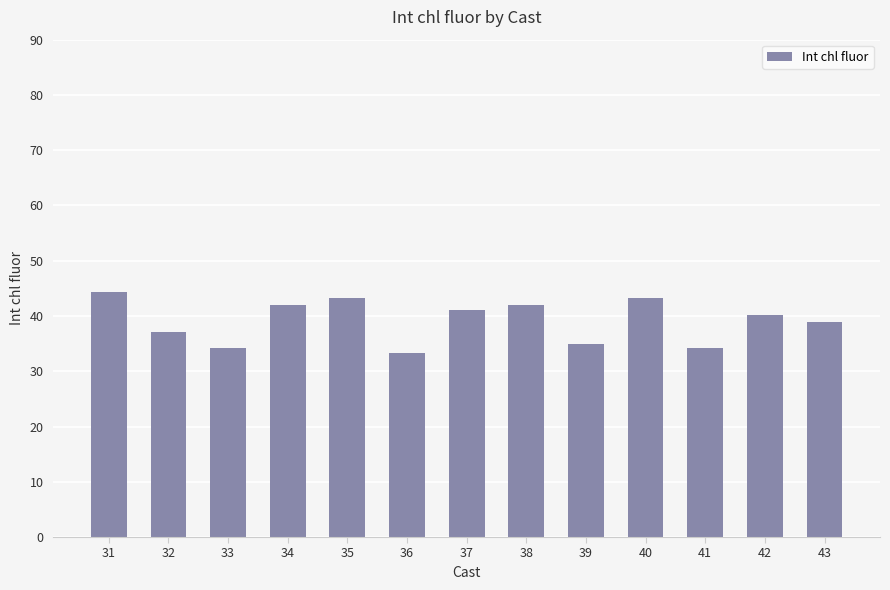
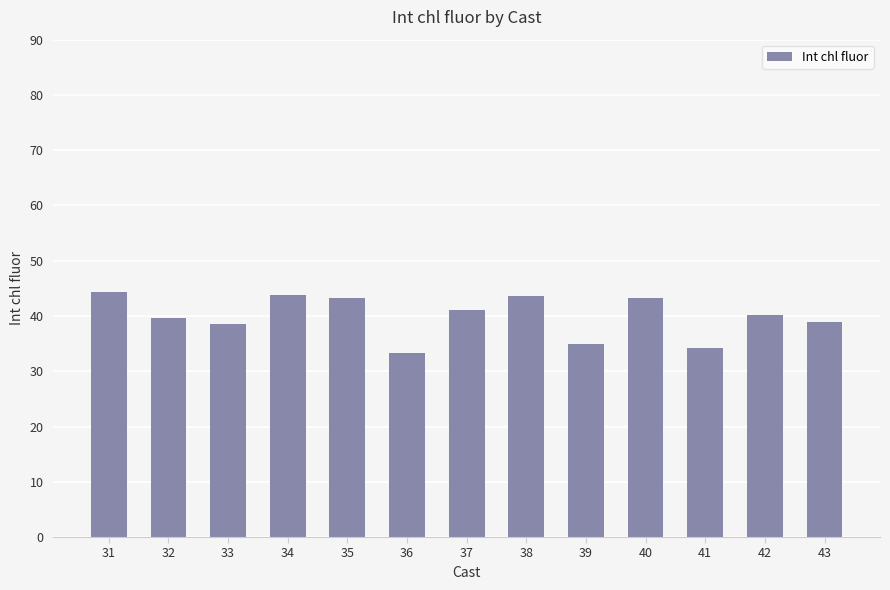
  {
    "31": 44,
-   "32": 37,
-   "33": 34,
-   "34": 42,
+   "32": 40,
+   "33": 38,
+   "34": 44,
    "35": 43,
    "36": 33,
    "37": 41,
-   "38": 42,
+   "38": 44,
    "39": 35,
    "40": 43,
    "41": 34,
    "42": 40,
    "43": 39
  }
